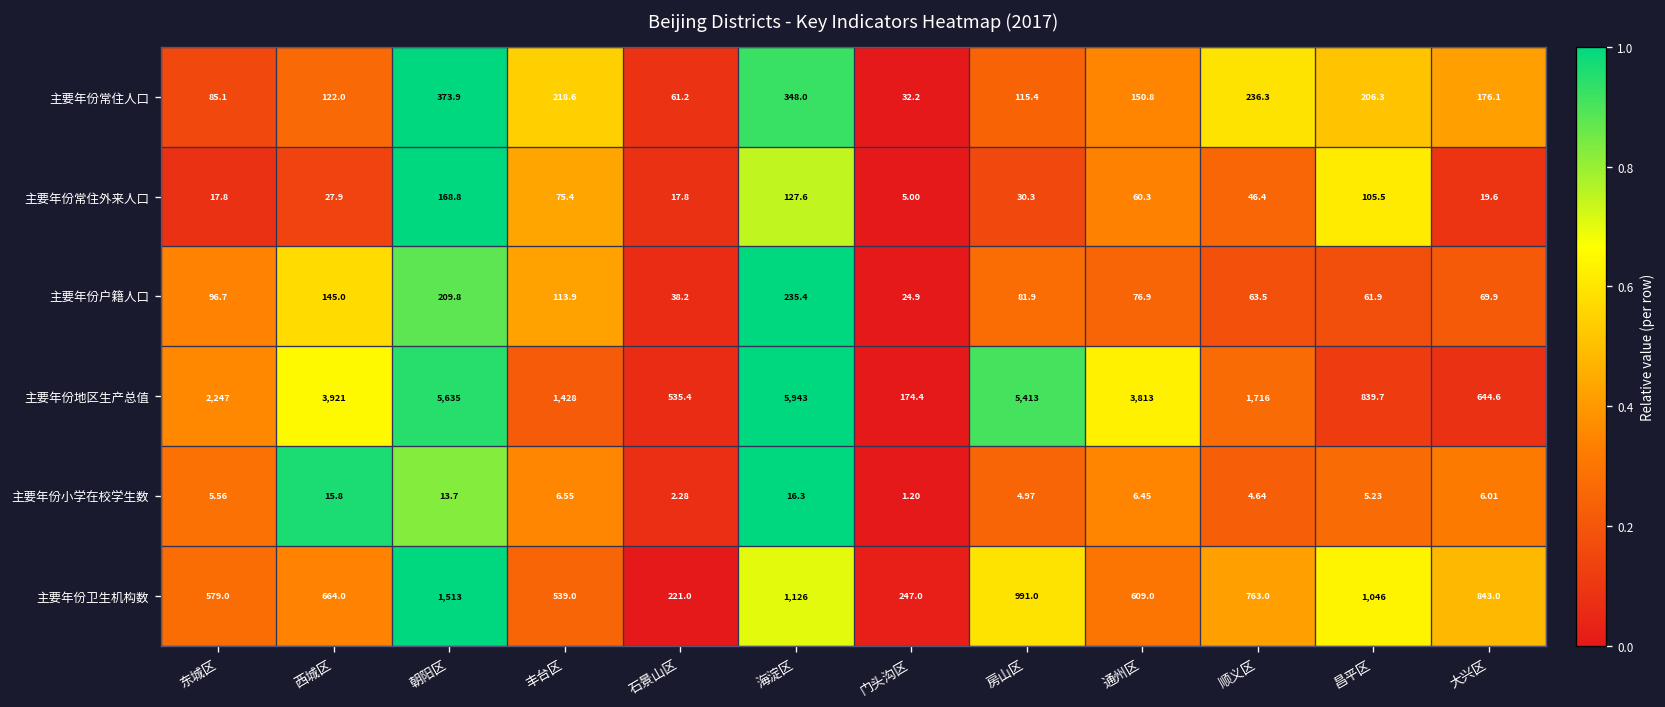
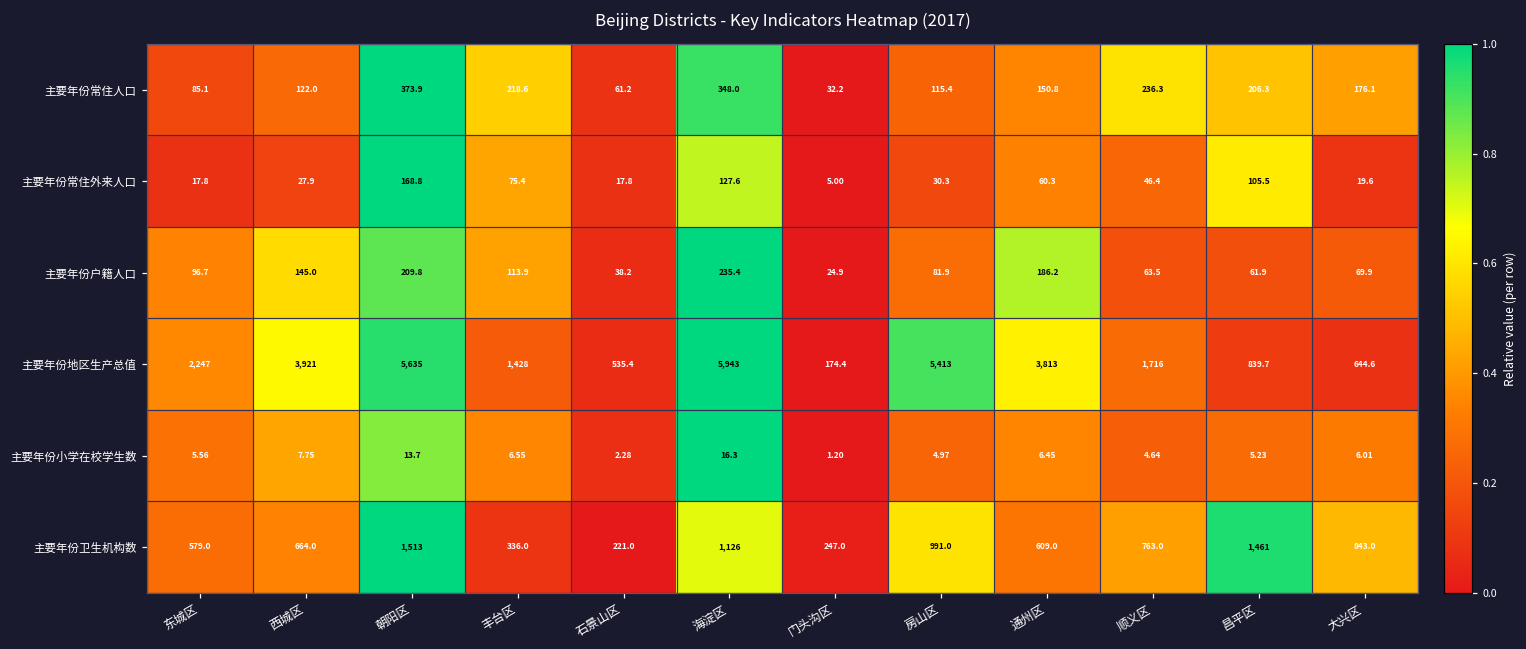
  {
    "主要年份常住人口": {
      "东城区": "85.1",
      "西城区": "122.0",
      "朝阳区": "373.9",
      "丰台区": "218.6",
      "石景山区": "61.2",
      "海淀区": "348.0",
      "门头沟区": "32.2",
      "房山区": "115.4",
      "通州区": "150.8",
      "顺义区": "236.3",
      "昌平区": "206.3",
      "大兴区": "176.1"
    },
    "主要年份常住外来人口": {
      "东城区": "17.8",
      "西城区": "27.9",
      "朝阳区": "168.8",
      "丰台区": "75.4",
      "石景山区": "17.8",
      "海淀区": "127.6",
      "门头沟区": "5.00",
      "房山区": "30.3",
      "通州区": "60.3",
      "顺义区": "46.4",
      "昌平区": "105.5",
      "大兴区": "19.6"
    },
    "主要年份户籍人口": {
      "东城区": "96.7",
      "西城区": "145.0",
      "朝阳区": "209.8",
      "丰台区": "113.9",
      "石景山区": "38.2",
      "海淀区": "235.4",
      "门头沟区": "24.9",
      "房山区": "81.9",
-     "通州区": "76.9",
+     "通州区": "186.2",
      "顺义区": "63.5",
      "昌平区": "61.9",
      "大兴区": "69.9"
    },
    "主要年份地区生产总值": {
      "东城区": "2,247",
      "西城区": "3,921",
      "朝阳区": "5,635",
      "丰台区": "1,428",
      "石景山区": "535.4",
      "海淀区": "5,943",
      "门头沟区": "174.4",
      "房山区": "5,413",
      "通州区": "3,813",
      "顺义区": "1,716",
      "昌平区": "839.7",
      "大兴区": "644.6"
    },
    "主要年份小学在校学生数": {
      "东城区": "5.56",
-     "西城区": "15.8",
+     "西城区": "7.75",
      "朝阳区": "13.7",
      "丰台区": "6.55",
      "石景山区": "2.28",
      "海淀区": "16.3",
      "门头沟区": "1.20",
      "房山区": "4.97",
      "通州区": "6.45",
      "顺义区": "4.64",
      "昌平区": "5.23",
      "大兴区": "6.01"
    },
    "主要年份卫生机构数": {
      "东城区": "579.0",
      "西城区": "664.0",
      "朝阳区": "1,513",
-     "丰台区": "539.0",
+     "丰台区": "336.0",
      "石景山区": "221.0",
      "海淀区": "1,126",
      "门头沟区": "247.0",
      "房山区": "991.0",
      "通州区": "609.0",
      "顺义区": "763.0",
-     "昌平区": "1,046",
+     "昌平区": "1,461",
      "大兴区": "843.0"
    }
  }
